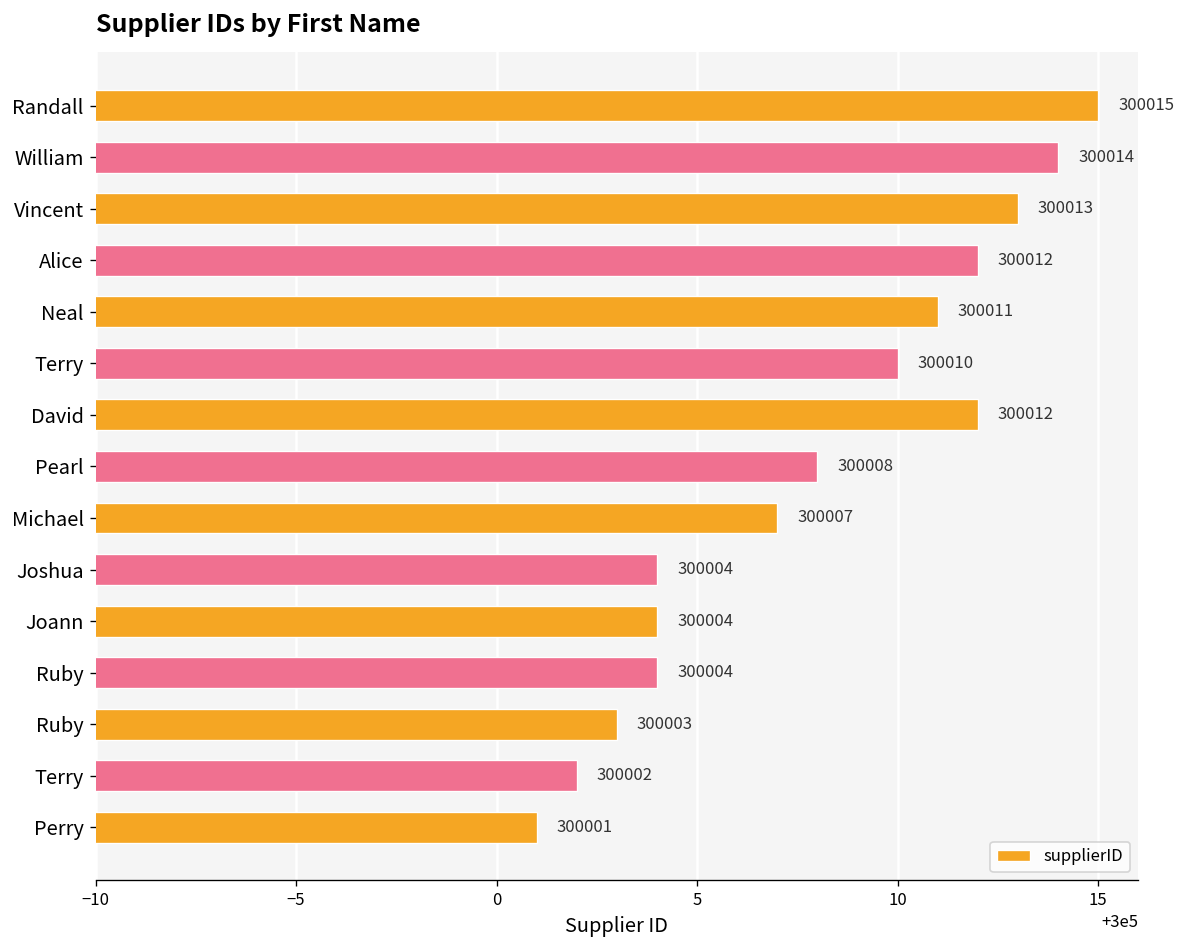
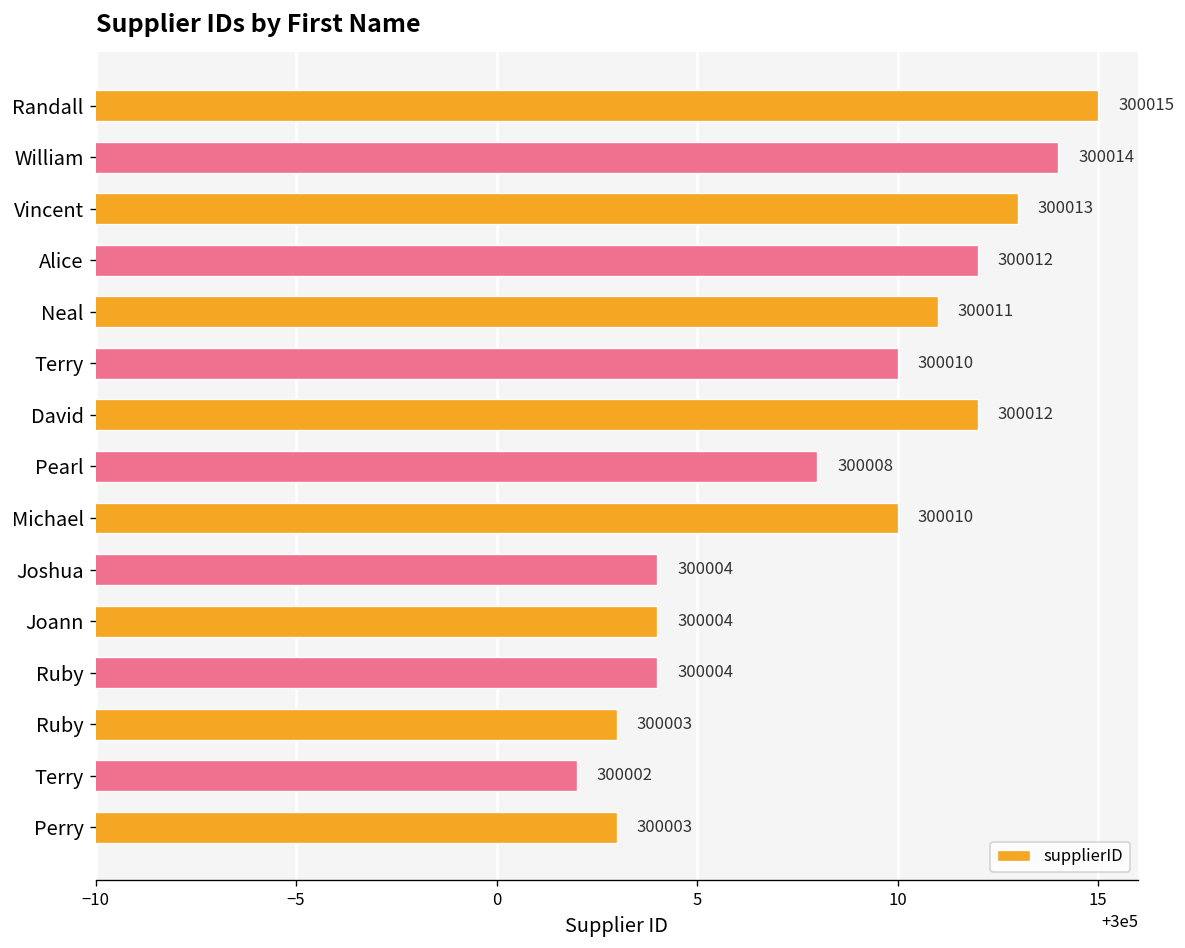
  {
    "Randall": 300015,
    "William": 300014,
    "Vincent": 300013,
    "Alice": 300012,
    "Neal": 300011,
    "David": 300012,
    "Pearl": 300008,
-   "Michael": 300007,
+   "Michael": 300010,
    "Joshua": 300004,
    "Joann": 300004,
-   "Perry": 300001
+   "Perry": 300003
  }
